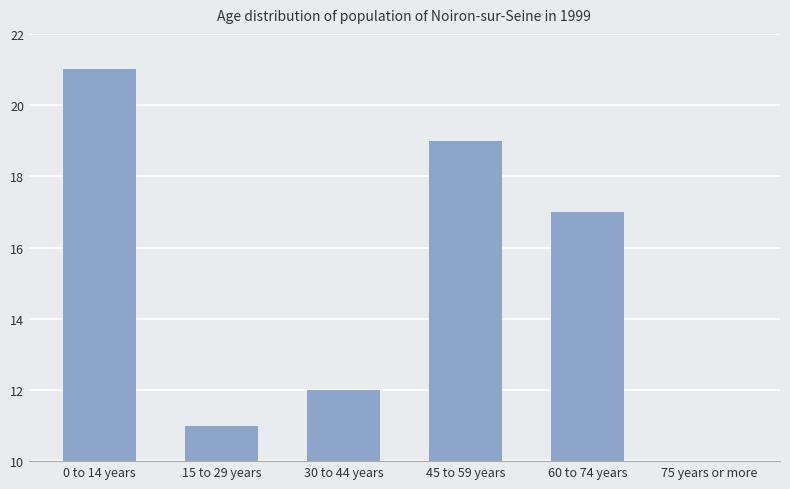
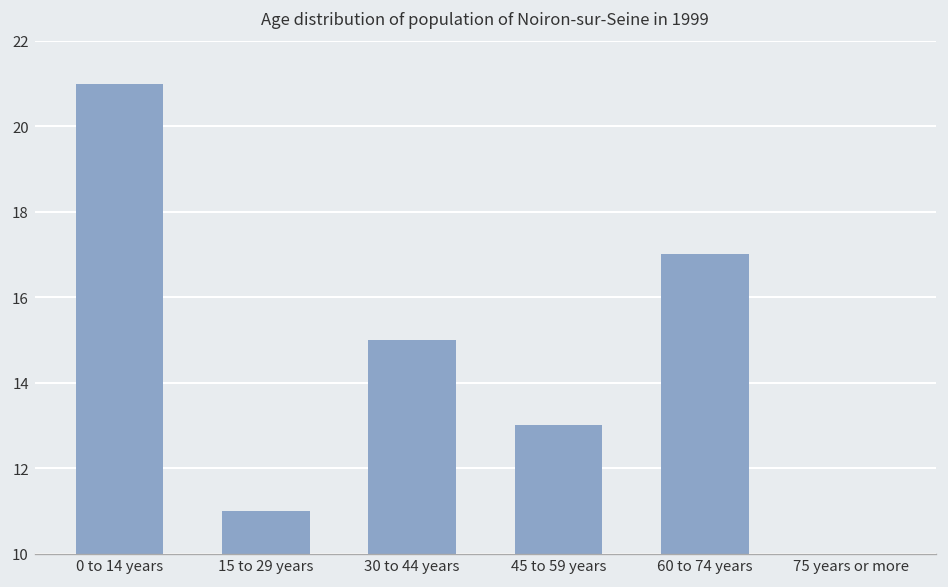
  {
    "0 to 14 years": 21,
    "15 to 29 years": 11,
-   "30 to 44 years": 12,
-   "45 to 59 years": 19,
+   "30 to 44 years": 15,
+   "45 to 59 years": 13,
    "60 to 74 years": 17
  }
